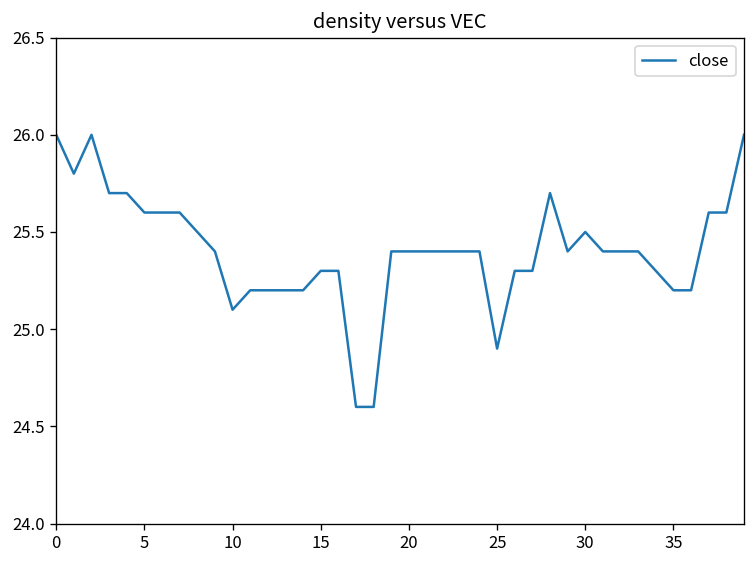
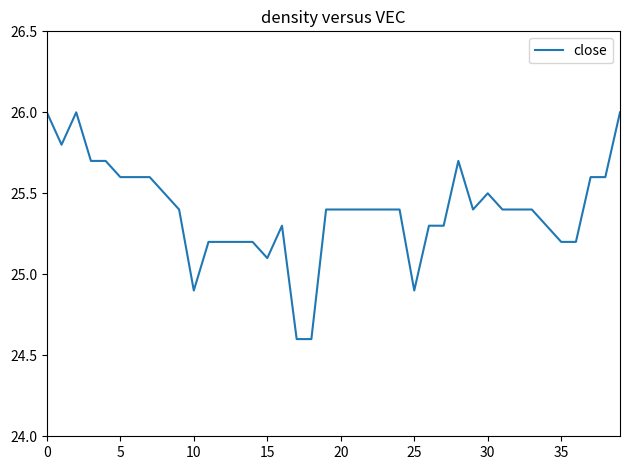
  {
    "0": 26.0,
    "5": 25.6,
-   "10": 25.1,
-   "15": 25.3,
+   "10": 24.9,
+   "15": 25.1,
    "20": 25.4,
    "25": 24.9,
    "30": 25.5,
    "35": 25.2
  }
